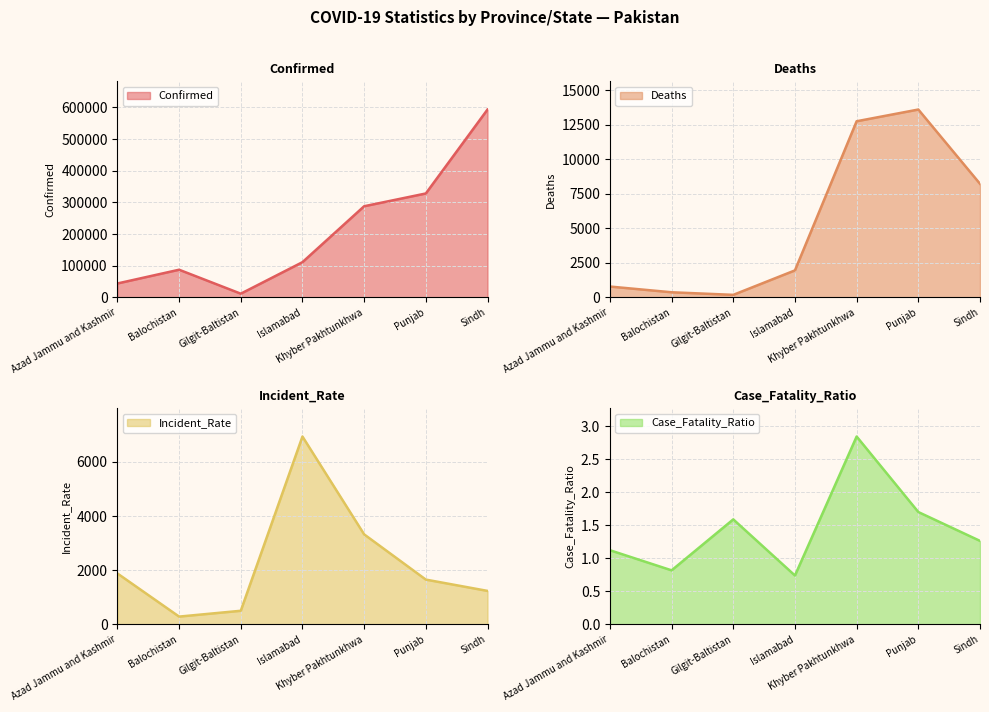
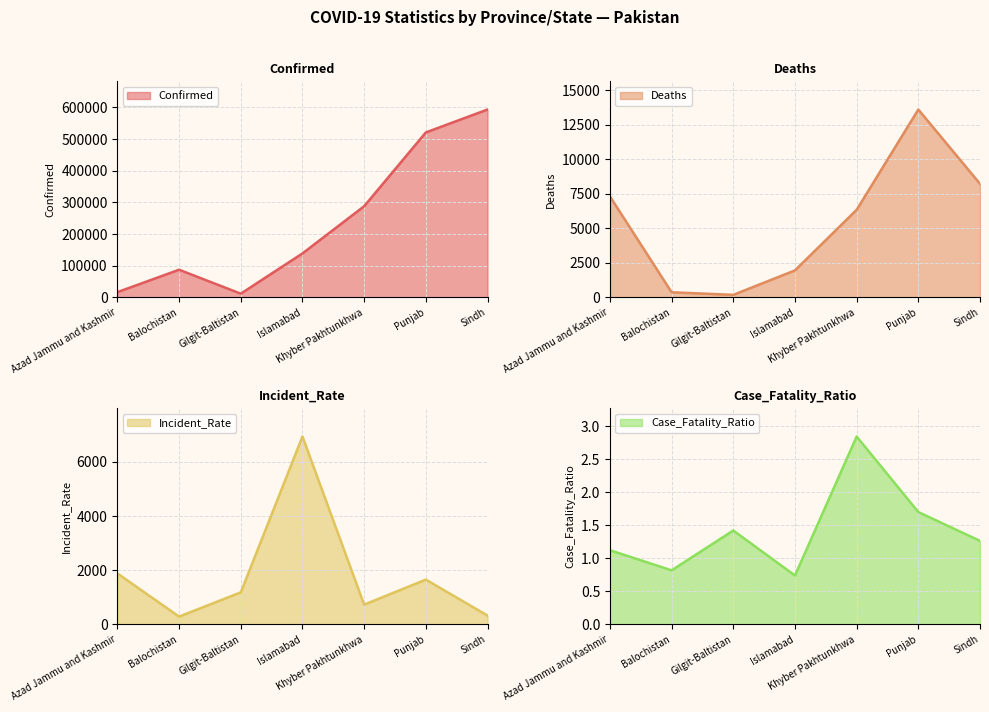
  {
    "Confirmed": {
-     "Azad Jammu and Kashmir": 40000,
+     "Azad Jammu and Kashmir": 20000,
      "Balochistan": 90000,
      "Gilgit-Baltistan": 10000,
-     "Islamabad": 110000,
+     "Islamabad": 140000,
      "Khyber Pakhtunkhwa": 290000,
-     "Punjab": 330000,
+     "Punjab": 520000,
      "Sindh": 590000
    },
    "Deaths": {
-     "Azad Jammu and Kashmir": 800,
+     "Azad Jammu and Kashmir": 7300,
      "Balochistan": 400,
      "Gilgit-Baltistan": 200,
      "Islamabad": 2000,
-     "Khyber Pakhtunkhwa": 12800,
+     "Khyber Pakhtunkhwa": 6300,
      "Punjab": 13600,
      "Sindh": 8200
    },
    "Incident_Rate": {
      "Azad Jammu and Kashmir": 1900,
      "Balochistan": 300,
-     "Gilgit-Baltistan": 500,
+     "Gilgit-Baltistan": 1200,
      "Islamabad": 6900,
-     "Khyber Pakhtunkhwa": 3300,
+     "Khyber Pakhtunkhwa": 700,
      "Punjab": 1700,
-     "Sindh": 1200
+     "Sindh": 300
    },
    "Case_Fatality_Ratio": {
      "Azad Jammu and Kashmir": 1.1,
      "Balochistan": 0.8,
-     "Gilgit-Baltistan": 1.6,
+     "Gilgit-Baltistan": 1.4,
      "Islamabad": 0.7,
      "Khyber Pakhtunkhwa": 2.8,
      "Punjab": 1.7,
      "Sindh": 1.3
    }
  }
